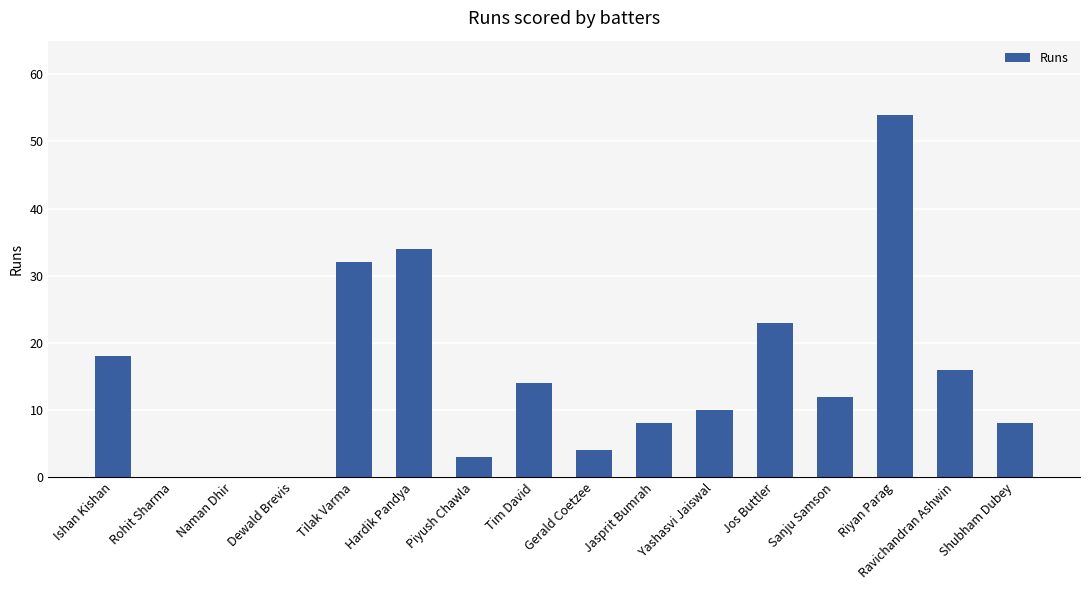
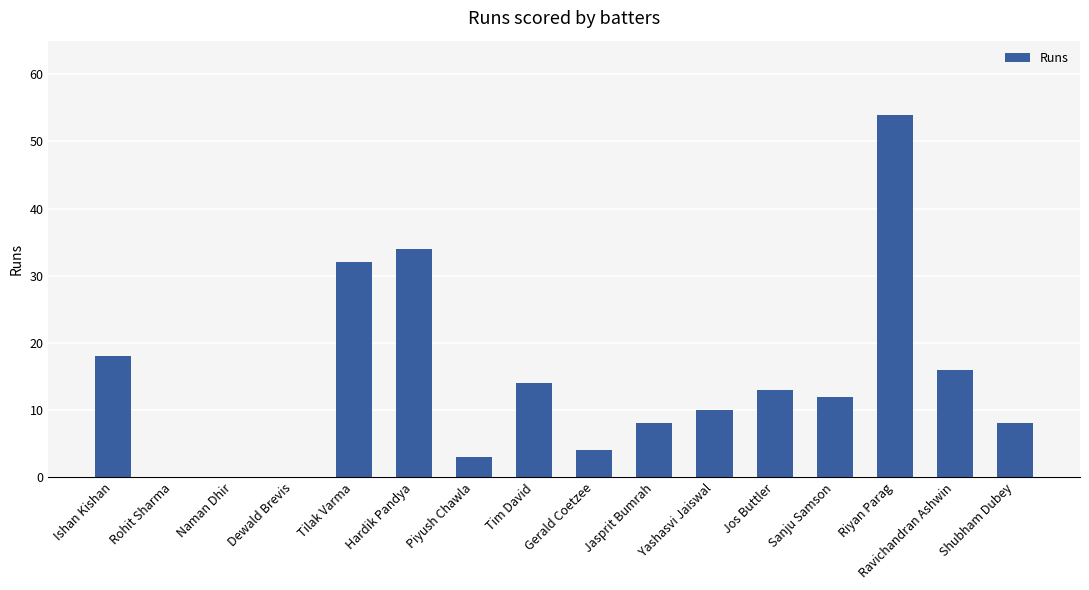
  {
    "Ishan Kishan": 18,
    "Rohit Sharma": 0,
    "Naman Dhir": 0,
    "Dewald Brevis": 0,
    "Tilak Varma": 32,
    "Hardik Pandya": 34,
    "Piyush Chawla": 3,
    "Tim David": 14,
    "Gerald Coetzee": 4,
    "Jasprit Bumrah": 8,
    "Yashasvi Jaiswal": 10,
-   "Jos Buttler": 23,
+   "Jos Buttler": 13,
    "Sanju Samson": 12,
    "Riyan Parag": 54,
    "Ravichandran Ashwin": 16,
    "Shubham Dubey": 8
  }
